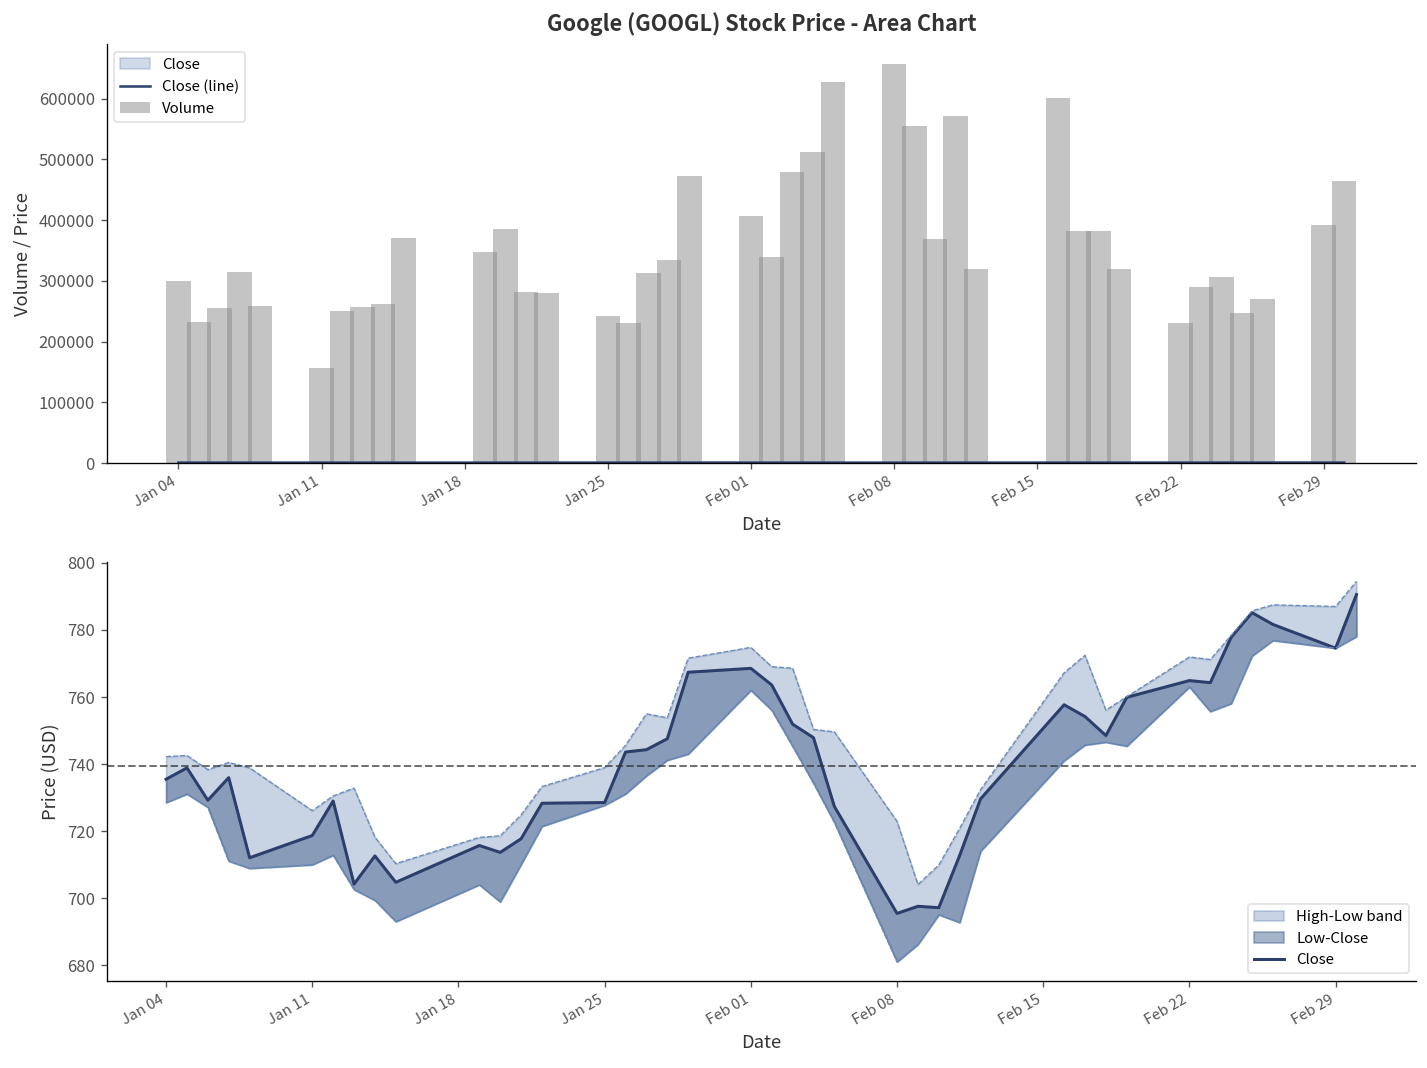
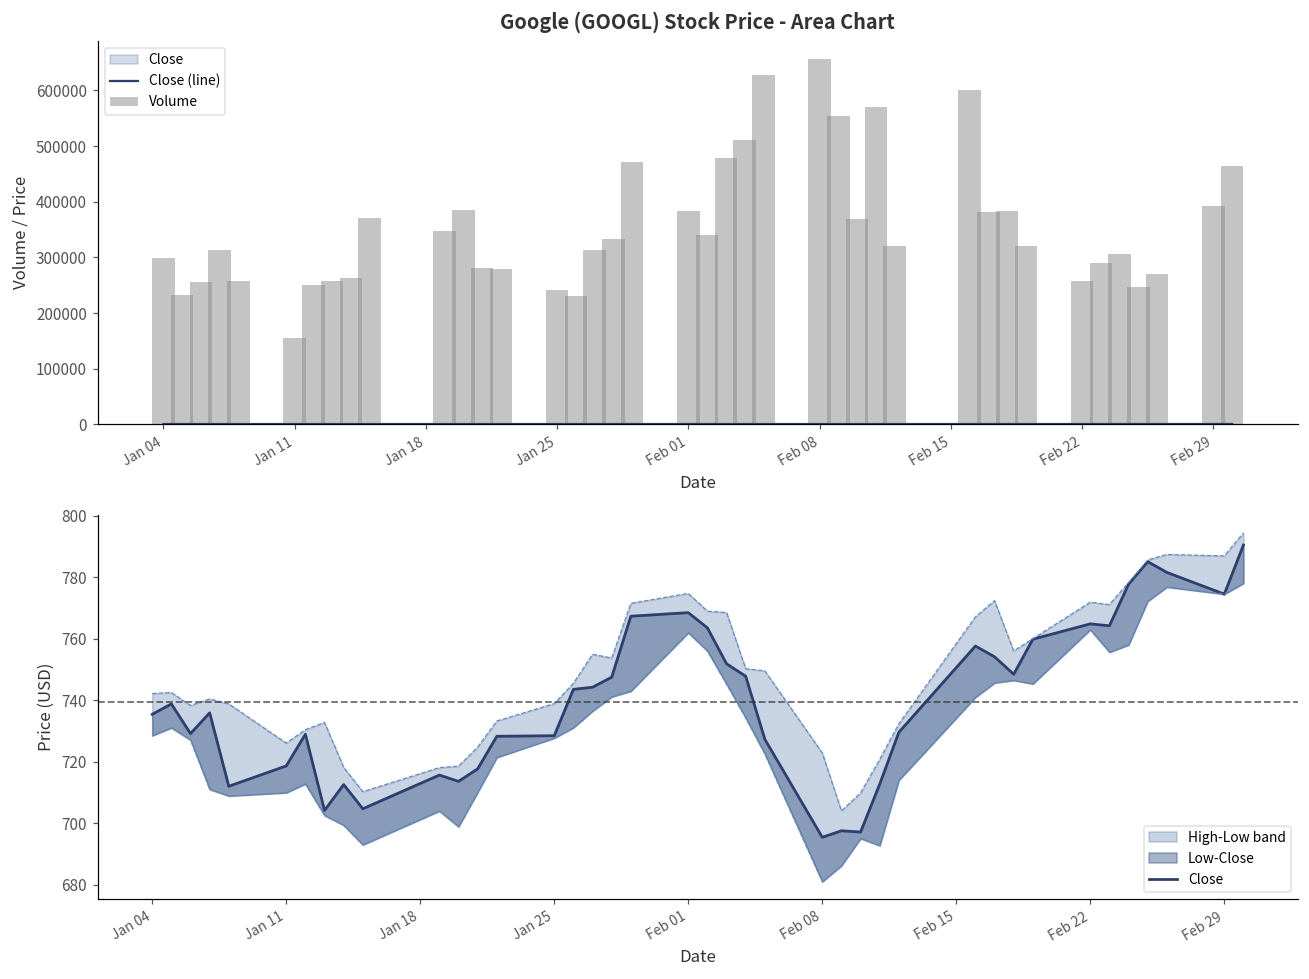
  {
    "Google (GOOGL) Stock Price - Area Chart": {
      "Volume": {
        "Jan 04": 300000,
        "Jan 11": 160000,
        "Jan 25": 240000,
-       "Feb 01": 410000,
+       "Feb 01": 380000,
        "Feb 08": 660000,
-       "Feb 22": 230000,
+       "Feb 22": 260000,
        "Feb 29": 390000
      }
    }
  }
